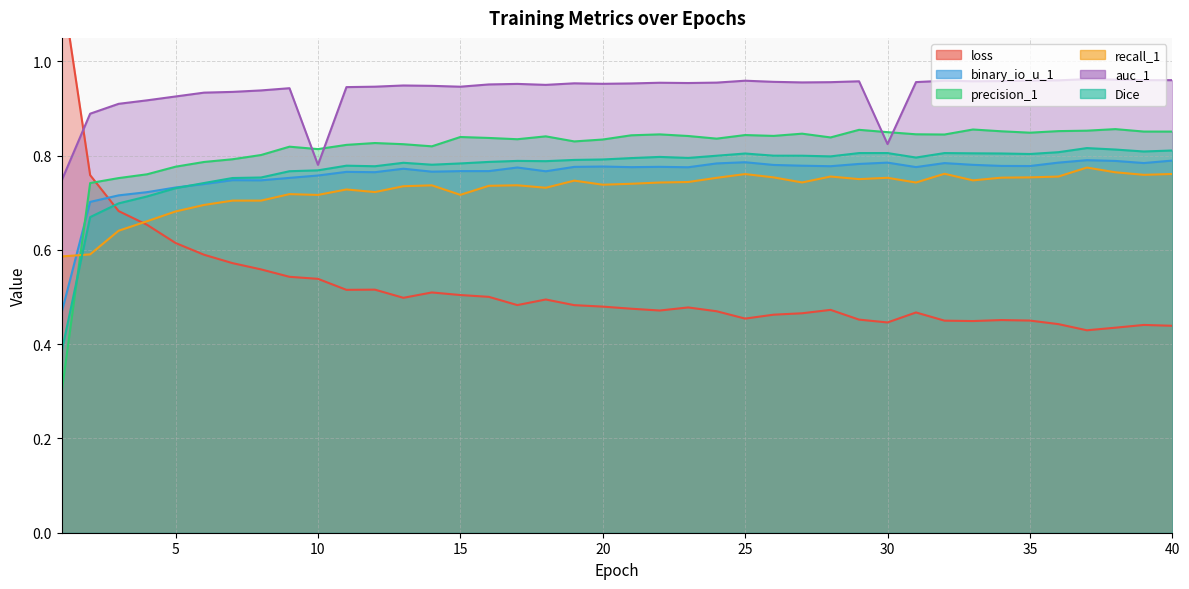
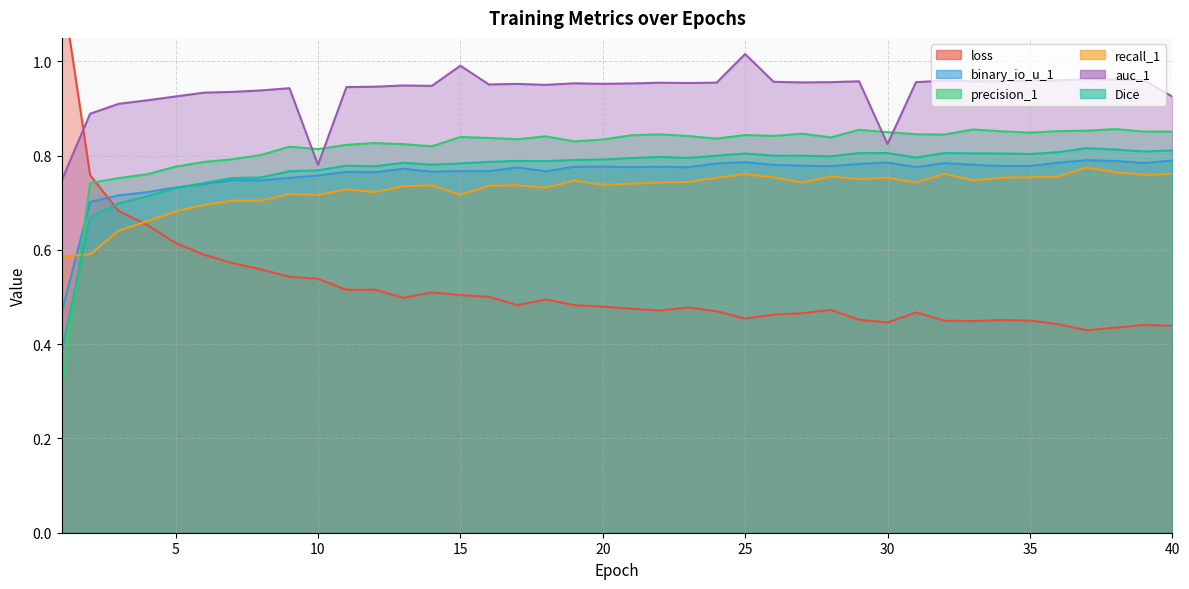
  {
    "auc_1": {
      "5": 0.93,
      "10": 0.78,
-     "15": 0.95,
+     "15": 0.99,
      "20": 0.95,
-     "25": 0.96,
+     "25": 1.02,
      "30": 0.82,
-     "40": 0.96
+     "40": 0.93
    }
  }
